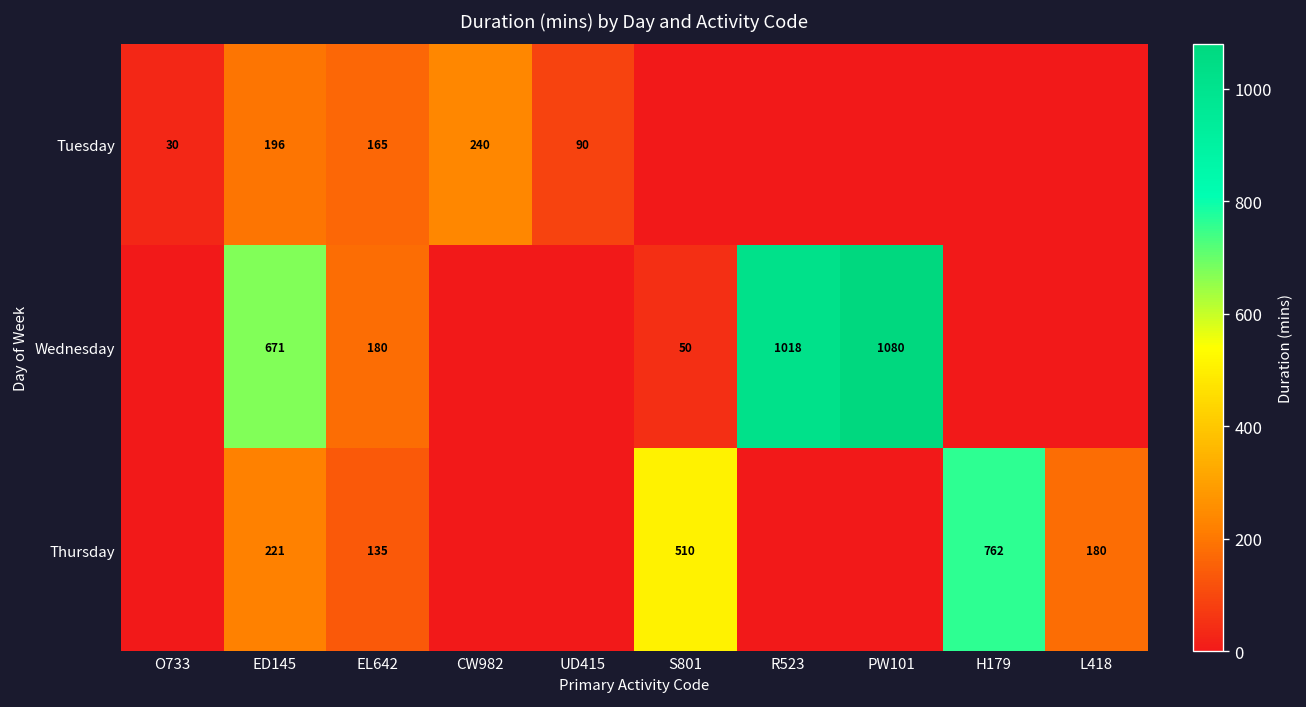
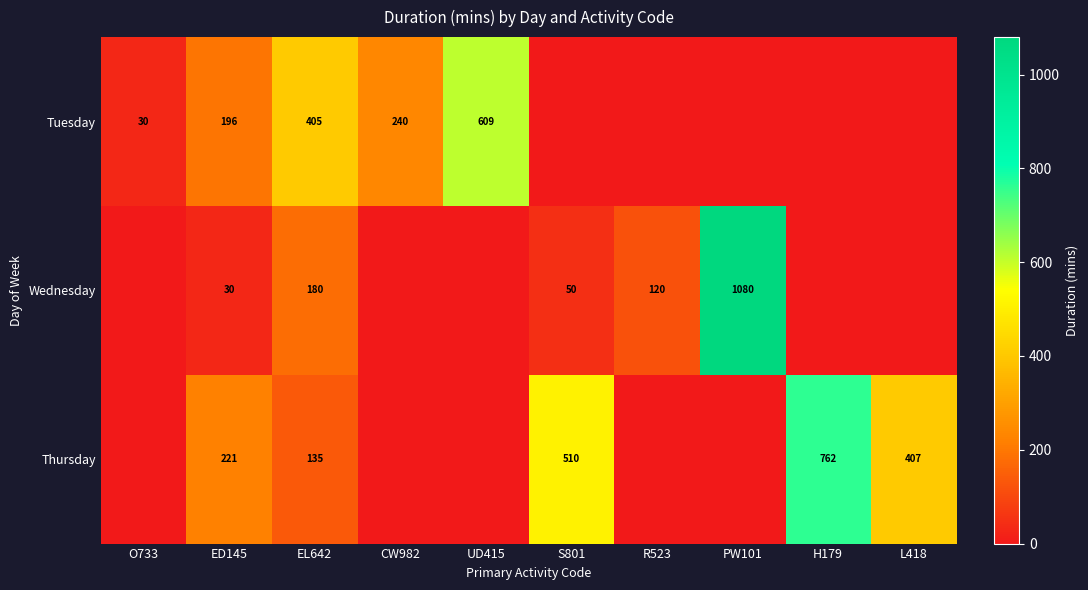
  {
    "Tuesday": {
      "O733": 30,
      "ED145": 196,
-     "EL642": 165,
+     "EL642": 405,
      "CW982": 240,
-     "UD415": 90
+     "UD415": 609
    },
    "Wednesday": {
-     "ED145": 671,
+     "ED145": 30,
      "EL642": 180,
      "S801": 50,
-     "R523": 1018,
+     "R523": 120,
      "PW101": 1080
    },
    "Thursday": {
      "ED145": 221,
      "EL642": 135,
      "S801": 510,
      "H179": 762,
-     "L418": 180
+     "L418": 407
    }
  }
